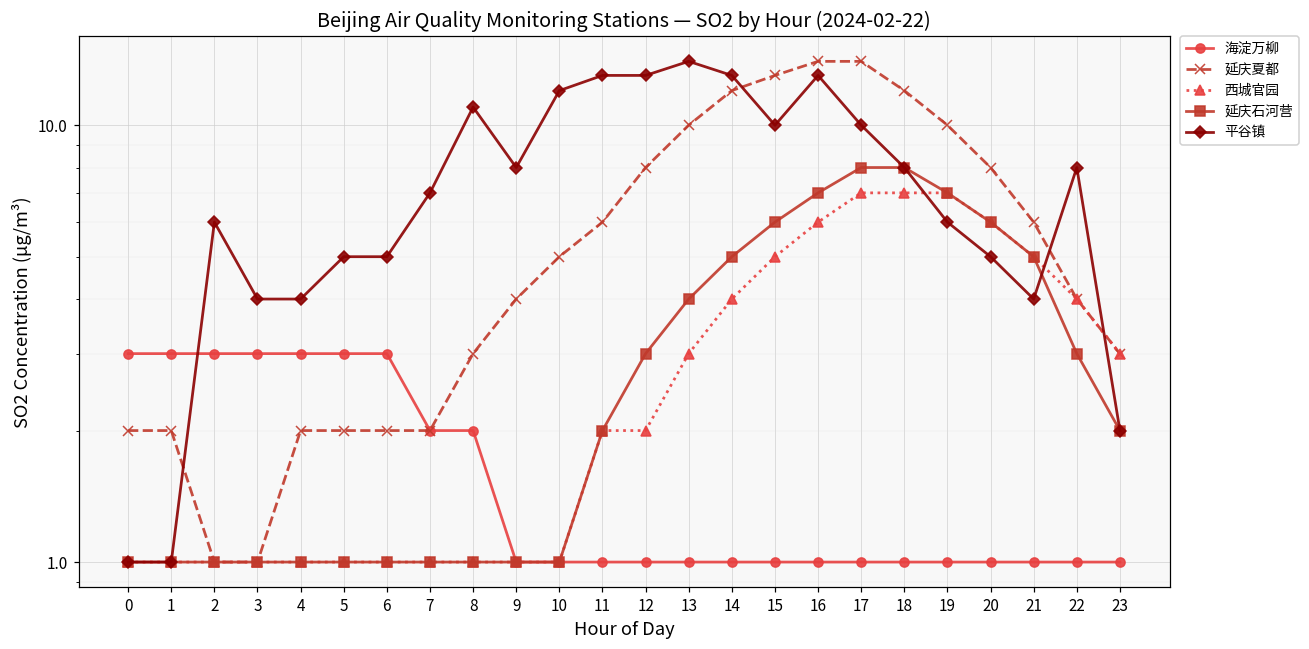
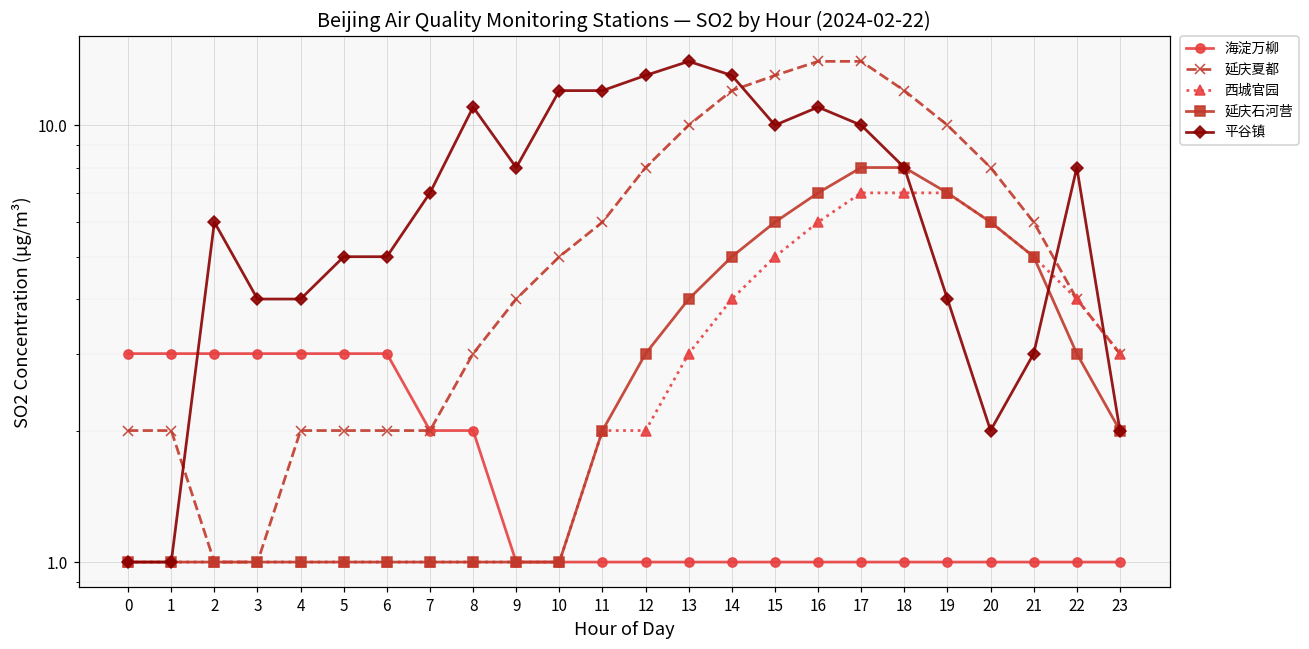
  {
    "平谷镇": {
      "2": 6,
      "3": 4,
      "4": 4,
      "5": 5,
      "6": 5,
      "7": 7,
      "8": 11,
      "9": 8,
      "10": 12,
-     "11": 13,
+     "11": 12,
      "12": 13,
      "13": 14,
      "14": 13,
      "15": 10,
-     "16": 13,
+     "16": 11,
      "17": 10,
-     "19": 6,
-     "20": 5,
-     "21": 4,
+     "19": 4,
+     "20": 2,
+     "21": 3,
      "22": 8
    }
  }
